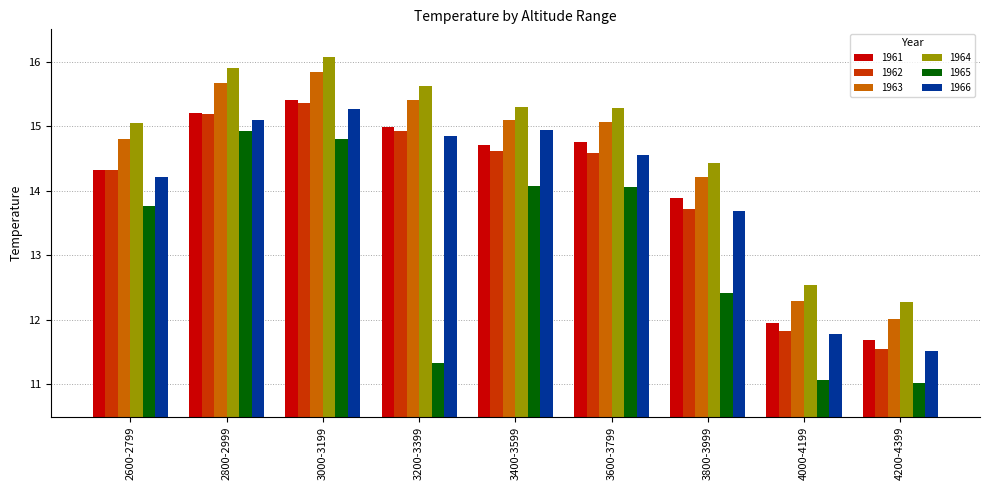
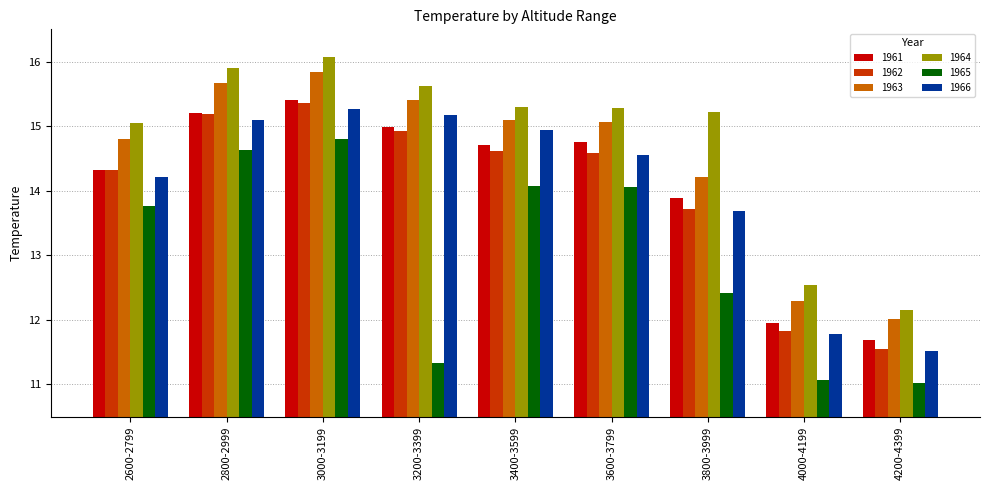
  {
    "1964": {
      "2600-2799": 15.1,
      "2800-2999": 15.9,
      "3000-3199": 16.1,
      "3200-3399": 15.6,
      "3400-3599": 15.3,
      "3600-3799": 15.3,
-     "3800-3999": 14.4,
+     "3800-3999": 15.2,
      "4000-4199": 12.5,
-     "4200-4399": 12.3
+     "4200-4399": 12.2
    },
    "1965": {
      "2600-2799": 13.8,
-     "2800-2999": 14.9,
+     "2800-2999": 14.6,
      "3000-3199": 14.8,
      "3200-3399": 11.3,
      "3400-3599": 14.1,
      "3600-3799": 14.1,
      "3800-3999": 12.4,
      "4000-4199": 11.1,
      "4200-4399": 11.0
    },
    "1966": {
      "2600-2799": 14.2,
      "2800-2999": 15.1,
      "3000-3199": 15.3,
-     "3200-3399": 14.8,
+     "3200-3399": 15.2,
      "3400-3599": 14.9,
      "3600-3799": 14.6,
      "3800-3999": 13.7,
      "4000-4199": 11.8,
      "4200-4399": 11.5
    }
  }
